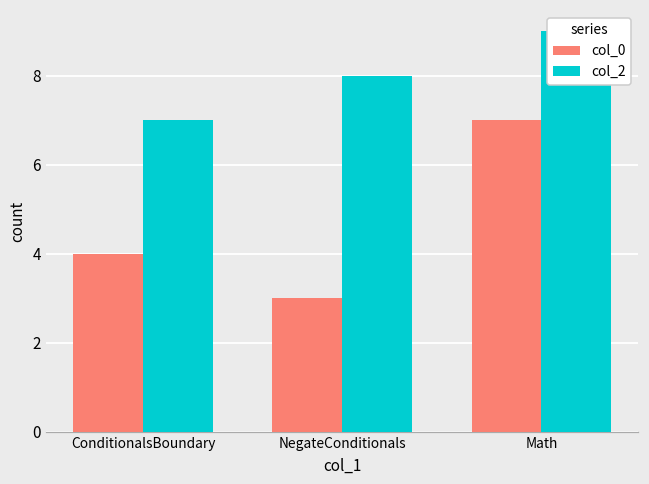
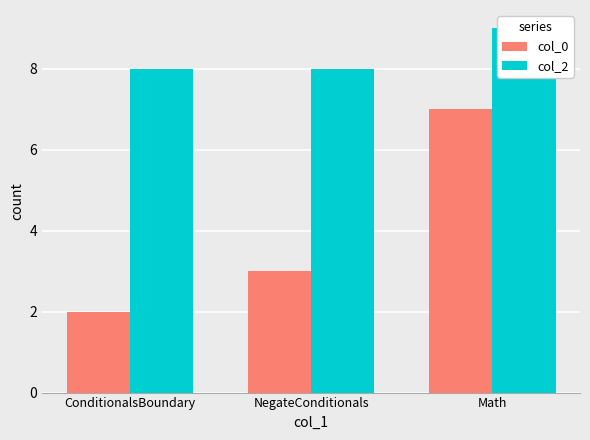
  {
    "col_0": {
-     "ConditionalsBoundary": 4,
+     "ConditionalsBoundary": 2,
      "NegateConditionals": 3,
      "Math": 7
    },
    "col_2": {
-     "ConditionalsBoundary": 7,
+     "ConditionalsBoundary": 8,
      "NegateConditionals": 8
    }
  }
